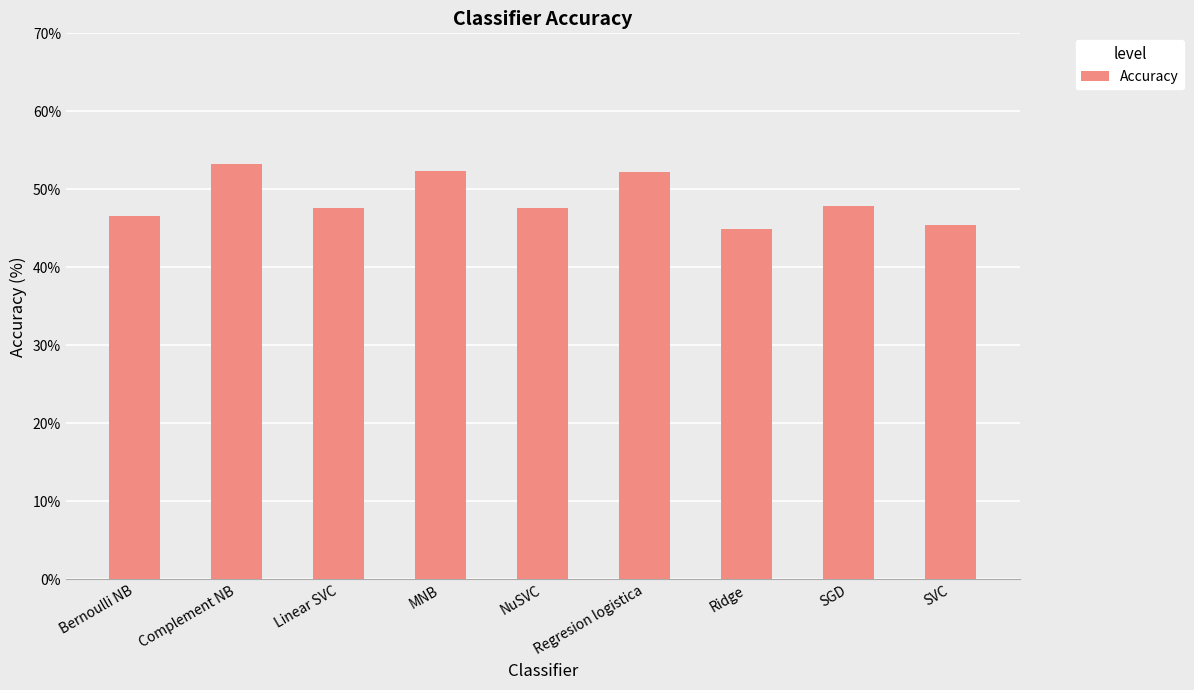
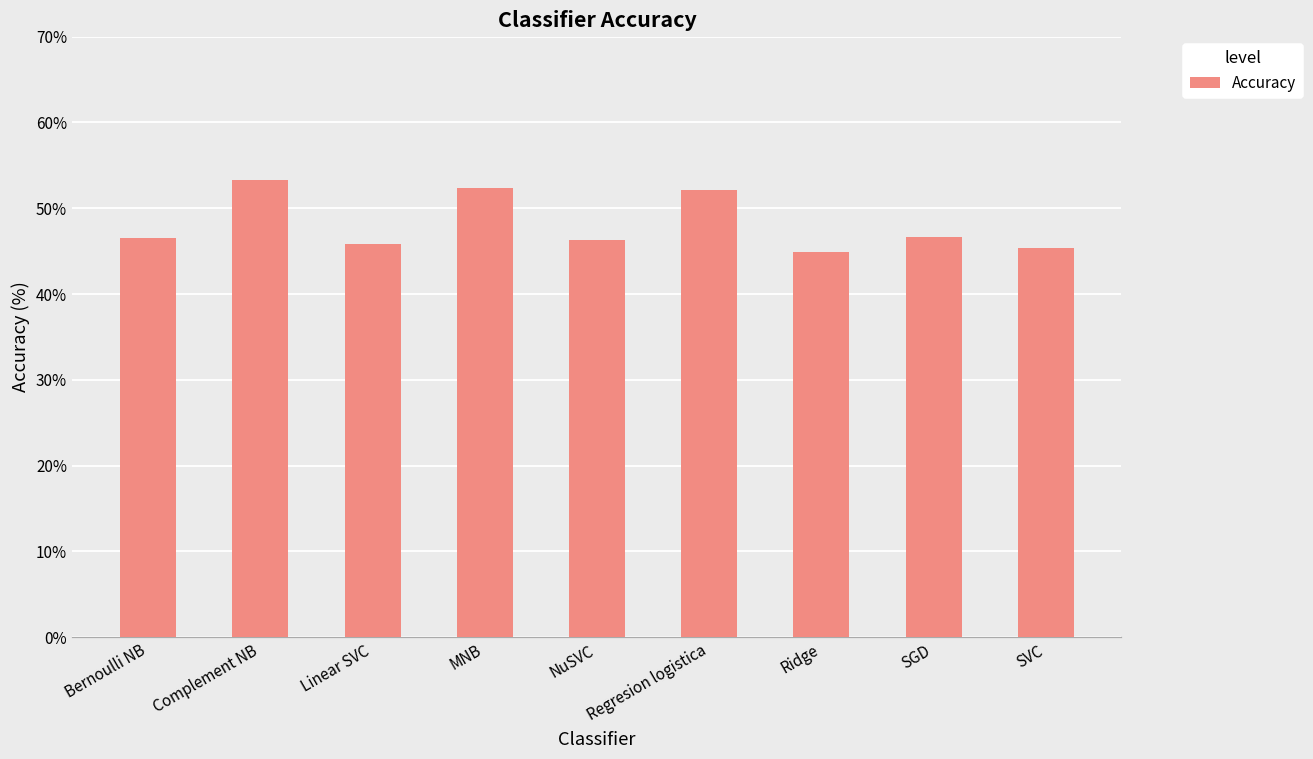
  {
    "Bernoulli NB": "47%",
    "Complement NB": "53%",
-   "Linear SVC": "48%",
+   "Linear SVC": "46%",
    "MNB": "52%",
-   "NuSVC": "48%",
+   "NuSVC": "46%",
    "Regresion logistica": "52%",
    "Ridge": "45%",
-   "SGD": "48%",
+   "SGD": "47%",
    "SVC": "45%"
  }
